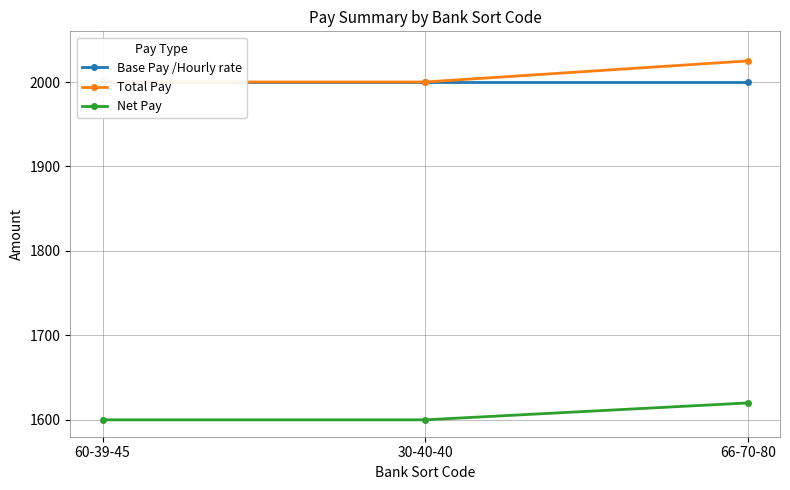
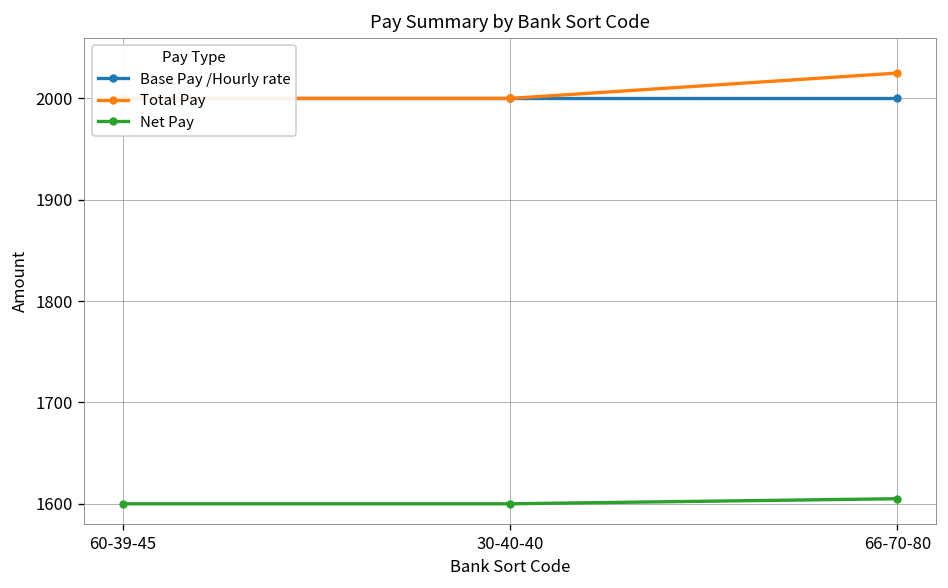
  {
    "Base Pay /Hourly rate": {
      "66-70-80": 2000
    },
    "Total Pay": {
      "66-70-80": 2030
    },
    "Net Pay": {
      "60-39-45": 1600,
      "30-40-40": 1600,
-     "66-70-80": 1620
+     "66-70-80": 1610
    }
  }
